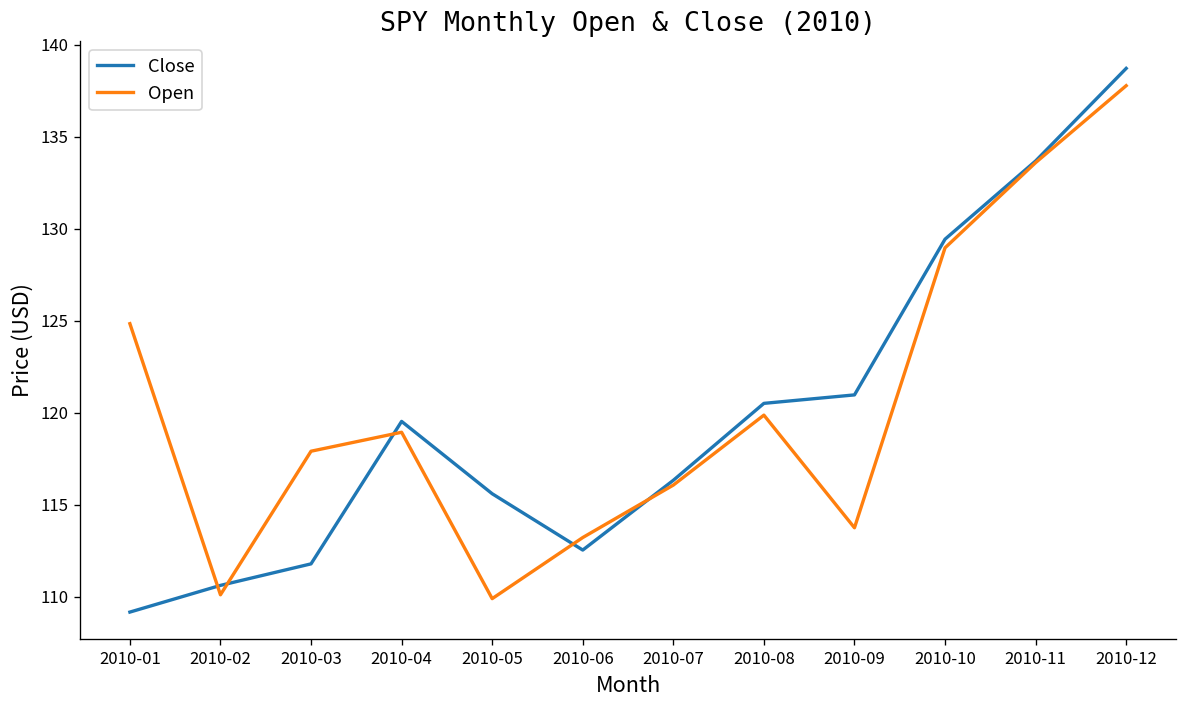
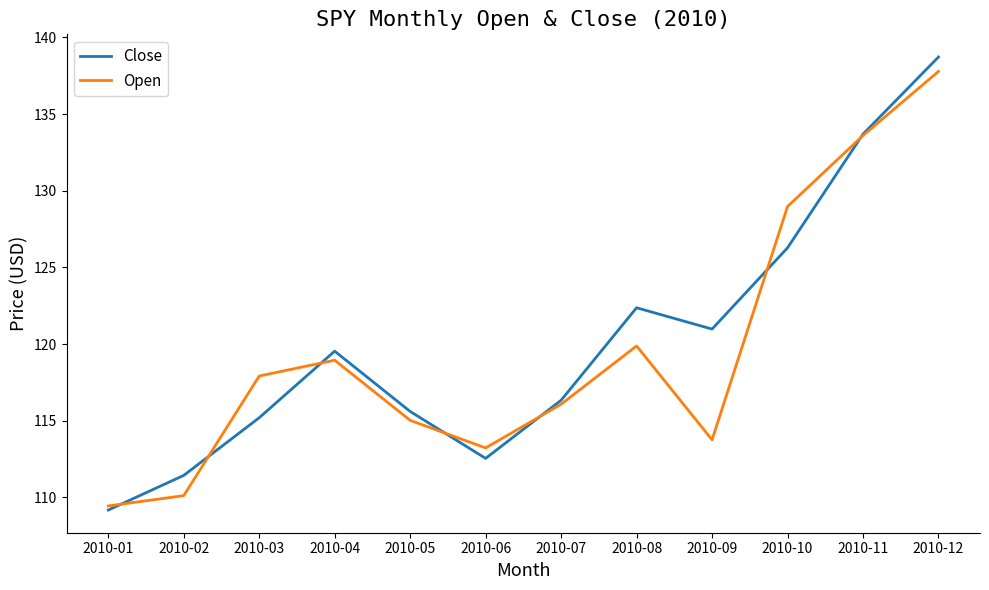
  {
    "Close": {
      "2010-01": 109.2,
-     "2010-02": 110.6,
-     "2010-03": 111.8,
+     "2010-02": 111.4,
+     "2010-03": 115.2,
      "2010-04": 119.5,
      "2010-05": 115.6,
      "2010-06": 112.6,
      "2010-07": 116.3,
-     "2010-08": 120.5,
+     "2010-08": 122.4,
      "2010-09": 121.0,
-     "2010-10": 129.4,
+     "2010-10": 126.3,
      "2010-12": 138.7
    },
    "Open": {
-     "2010-01": 124.9,
+     "2010-01": 109.5,
      "2010-02": 110.1,
      "2010-03": 117.9,
      "2010-04": 119.0,
-     "2010-05": 109.9,
+     "2010-05": 115.0,
      "2010-06": 113.2,
      "2010-07": 116.1,
      "2010-08": 119.9,
      "2010-09": 113.8,
      "2010-10": 129.0,
      "2010-12": 137.8
    }
  }
